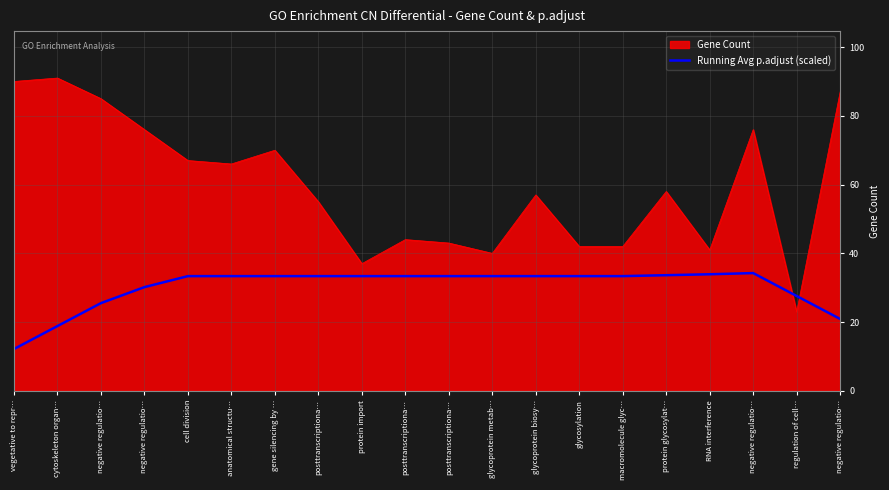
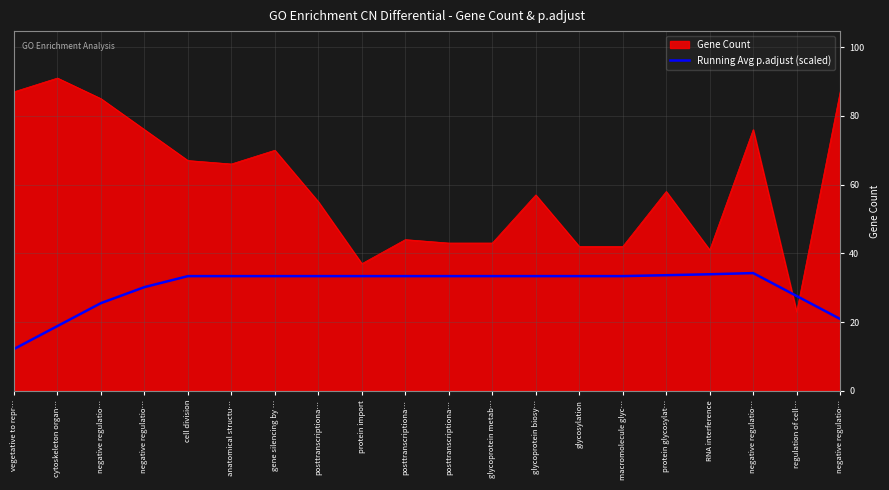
  {
    "Gene Count": {
-     "vegetative to repr…": 90,
+     "vegetative to repr…": 87,
      "cytoskeleton organ…": 91,
      "cell division": 67,
      "anatomical structu…": 66,
      "gene silencing by …": 70,
      "protein import": 37,
-     "glycoprotein metab…": 40,
+     "glycoprotein metab…": 43,
      "glycoprotein biosy…": 57,
      "glycosylation": 42,
      "macromolecule glyc…": 42,
      "protein glycosylat…": 58,
      "RNA interference": 41,
      "regulation of cell…": 23
    },
    "Running Avg p.adjust (scaled)": {
      "vegetative to repr…": 12,
      "cytoskeleton organ…": 19,
      "cell division": 33,
      "anatomical structu…": 33,
      "gene silencing by …": 33,
      "protein import": 33,
      "glycoprotein metab…": 33,
      "glycoprotein biosy…": 33,
      "glycosylation": 33,
      "macromolecule glyc…": 33,
      "protein glycosylat…": 34,
      "RNA interference": 34,
      "regulation of cell…": 28
    }
  }
